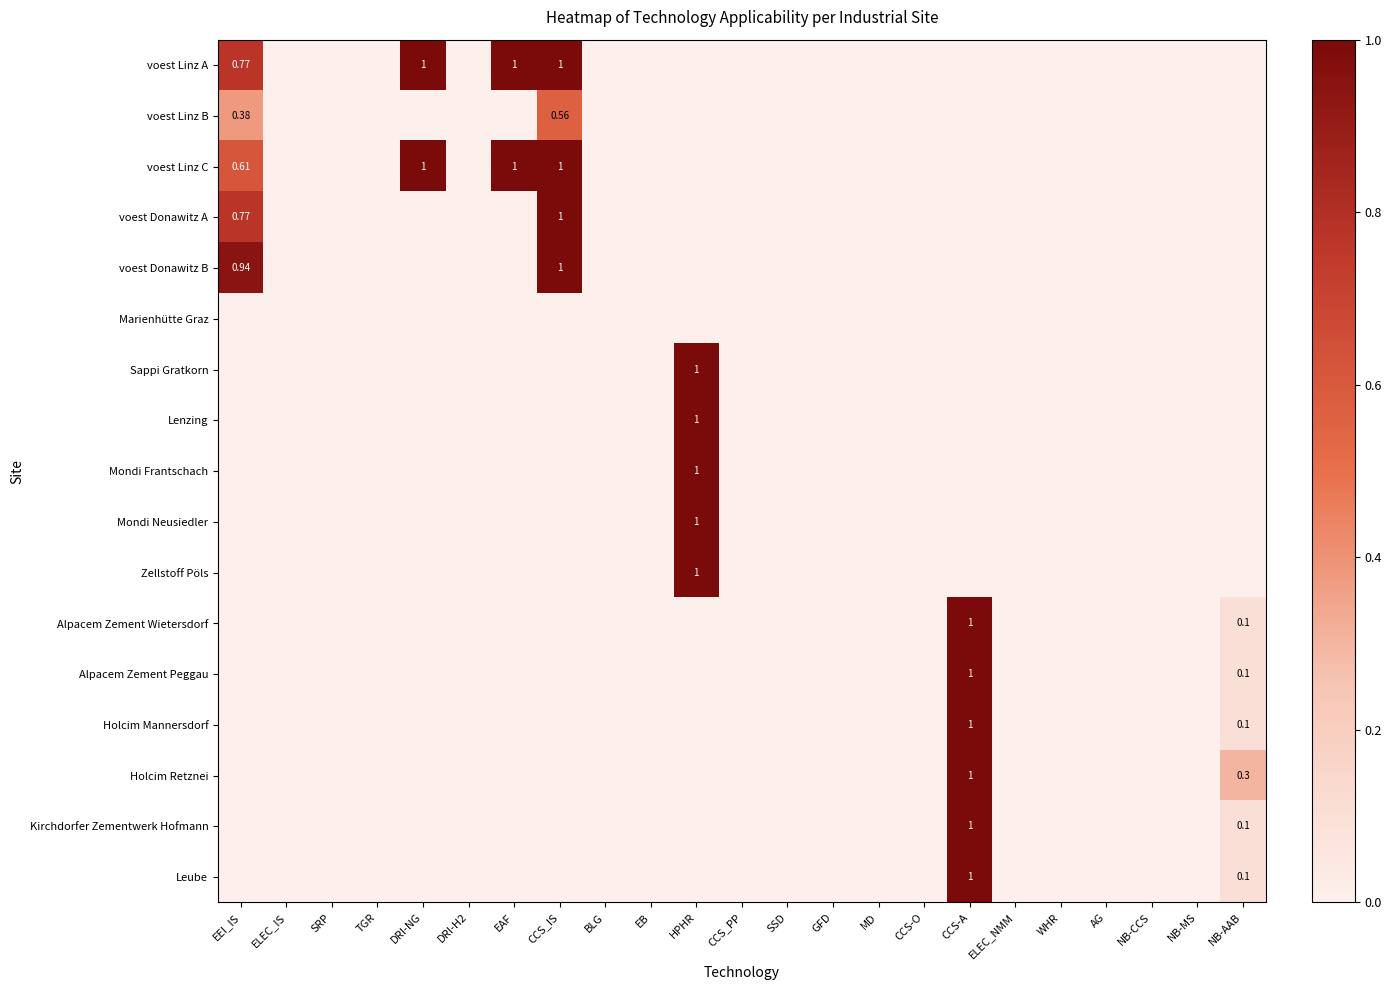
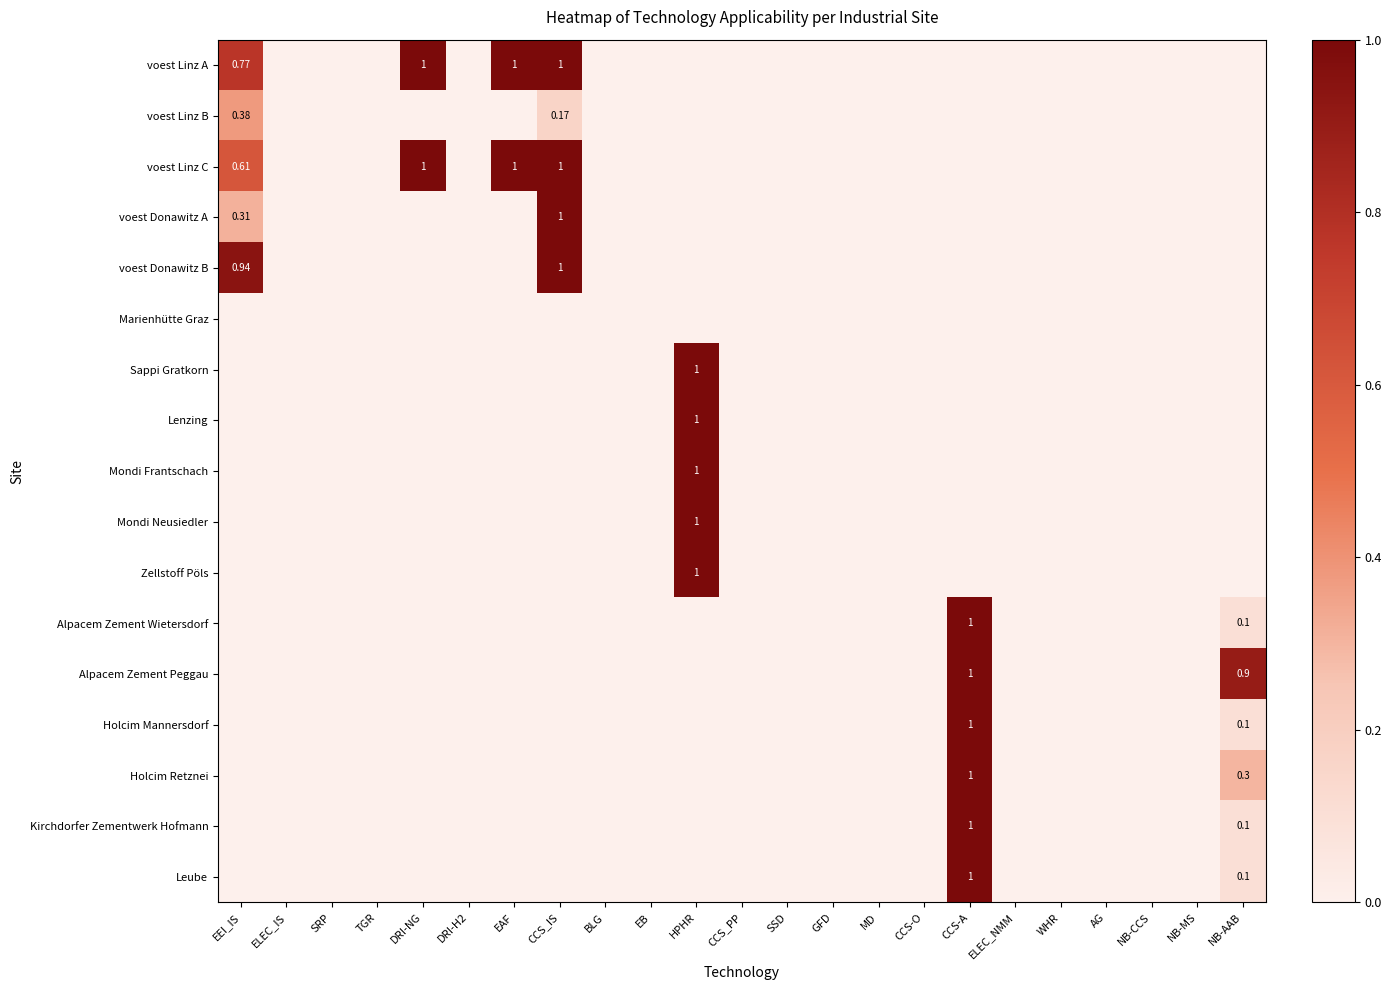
  {
    "voest Linz A": {
      "EEI_IS": 0.77,
      "DRI-NG": 1,
      "EAF": 1,
      "CCS_IS": 1
    },
    "voest Linz B": {
      "EEI_IS": 0.38,
-     "CCS_IS": 0.56
+     "CCS_IS": 0.17
    },
    "voest Linz C": {
      "EEI_IS": 0.61,
      "DRI-NG": 1,
      "EAF": 1,
      "CCS_IS": 1
    },
    "voest Donawitz A": {
-     "EEI_IS": 0.77,
+     "EEI_IS": 0.31,
      "CCS_IS": 1
    },
    "voest Donawitz B": {
      "EEI_IS": 0.94,
      "CCS_IS": 1
    },
    "Sappi Gratkorn": {
      "HPHR": 1
    },
    "Lenzing": {
      "HPHR": 1
    },
    "Mondi Frantschach": {
      "HPHR": 1
    },
    "Mondi Neusiedler": {
      "HPHR": 1
    },
    "Zellstoff Pöls": {
      "HPHR": 1
    },
    "Alpacem Zement Wietersdorf": {
      "CCS-A": 1,
      "NB-AAB": 0.1
    },
    "Alpacem Zement Peggau": {
      "CCS-A": 1,
-     "NB-AAB": 0.1
+     "NB-AAB": 0.9
    },
    "Holcim Mannersdorf": {
      "CCS-A": 1,
      "NB-AAB": 0.1
    },
    "Holcim Retznei": {
      "CCS-A": 1,
      "NB-AAB": 0.3
    },
    "Kirchdorfer Zementwerk Hofmann": {
      "CCS-A": 1,
      "NB-AAB": 0.1
    },
    "Leube": {
      "CCS-A": 1,
      "NB-AAB": 0.1
    }
  }
